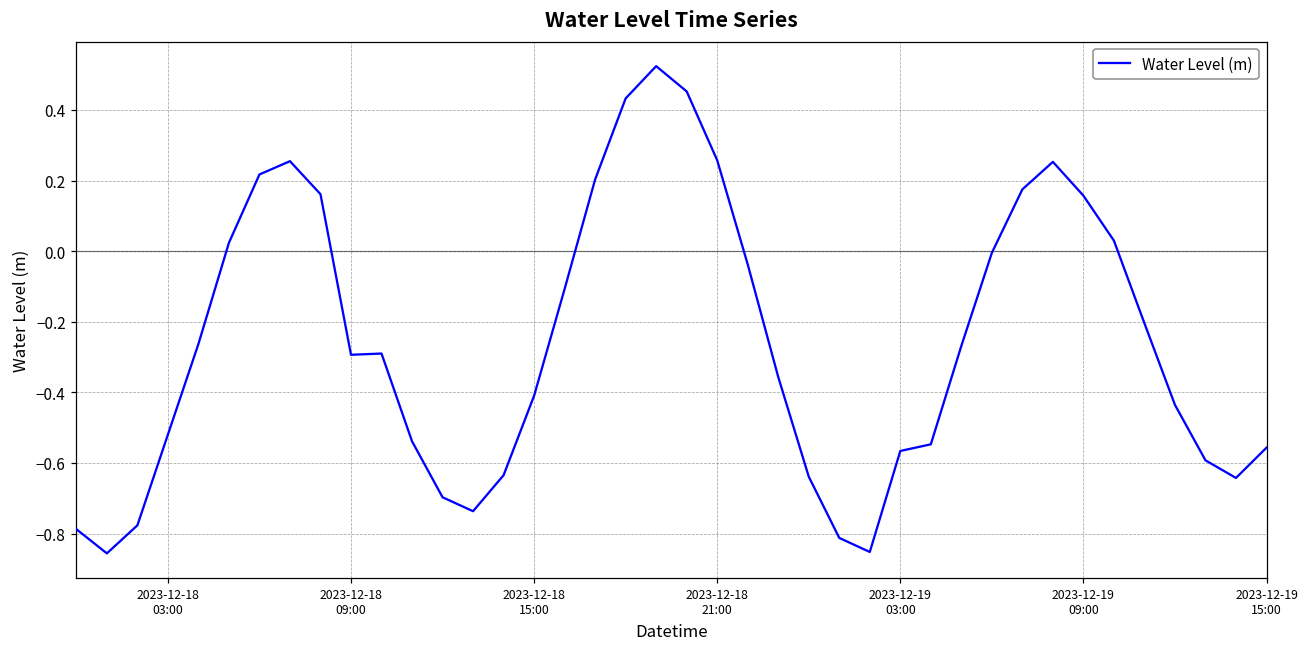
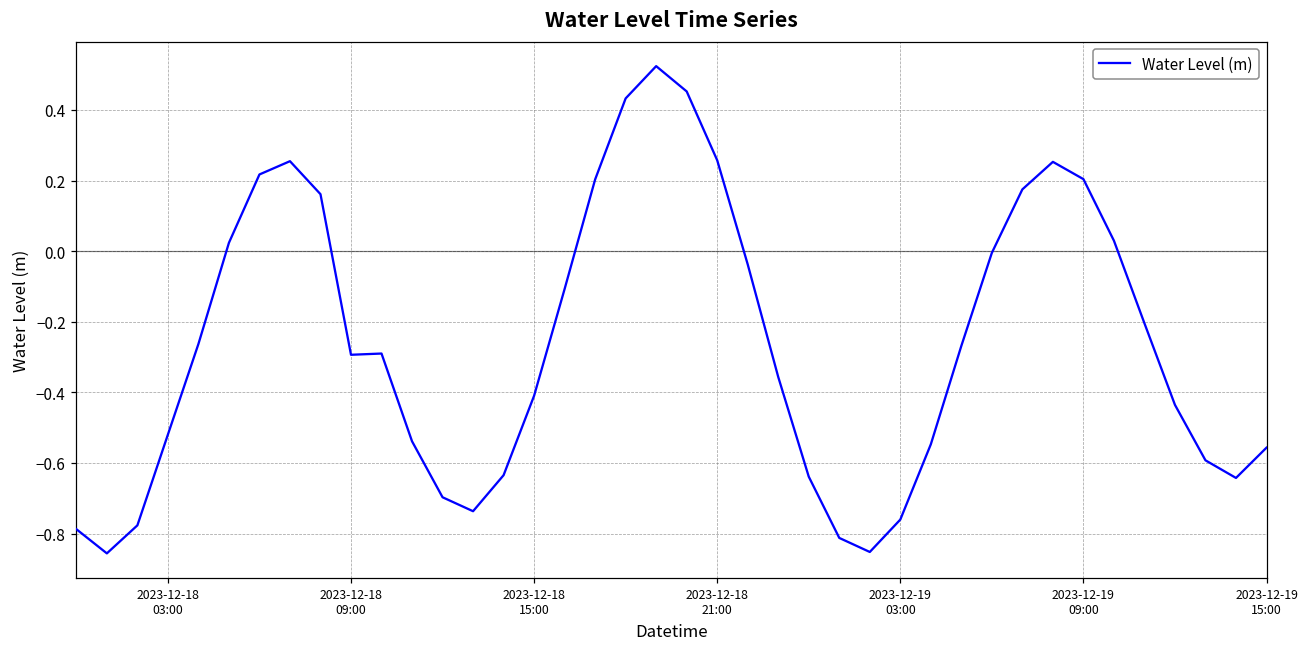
  {
    "2023-12-18 03:00": -0.52,
    "2023-12-18 09:00": -0.29,
    "2023-12-18 15:00": -0.41,
    "2023-12-18 21:00": 0.26,
-   "2023-12-19 03:00": -0.57,
-   "2023-12-19 09:00": 0.16,
+   "2023-12-19 03:00": -0.76,
+   "2023-12-19 09:00": 0.20,
    "2023-12-19 15:00": -0.56
  }
